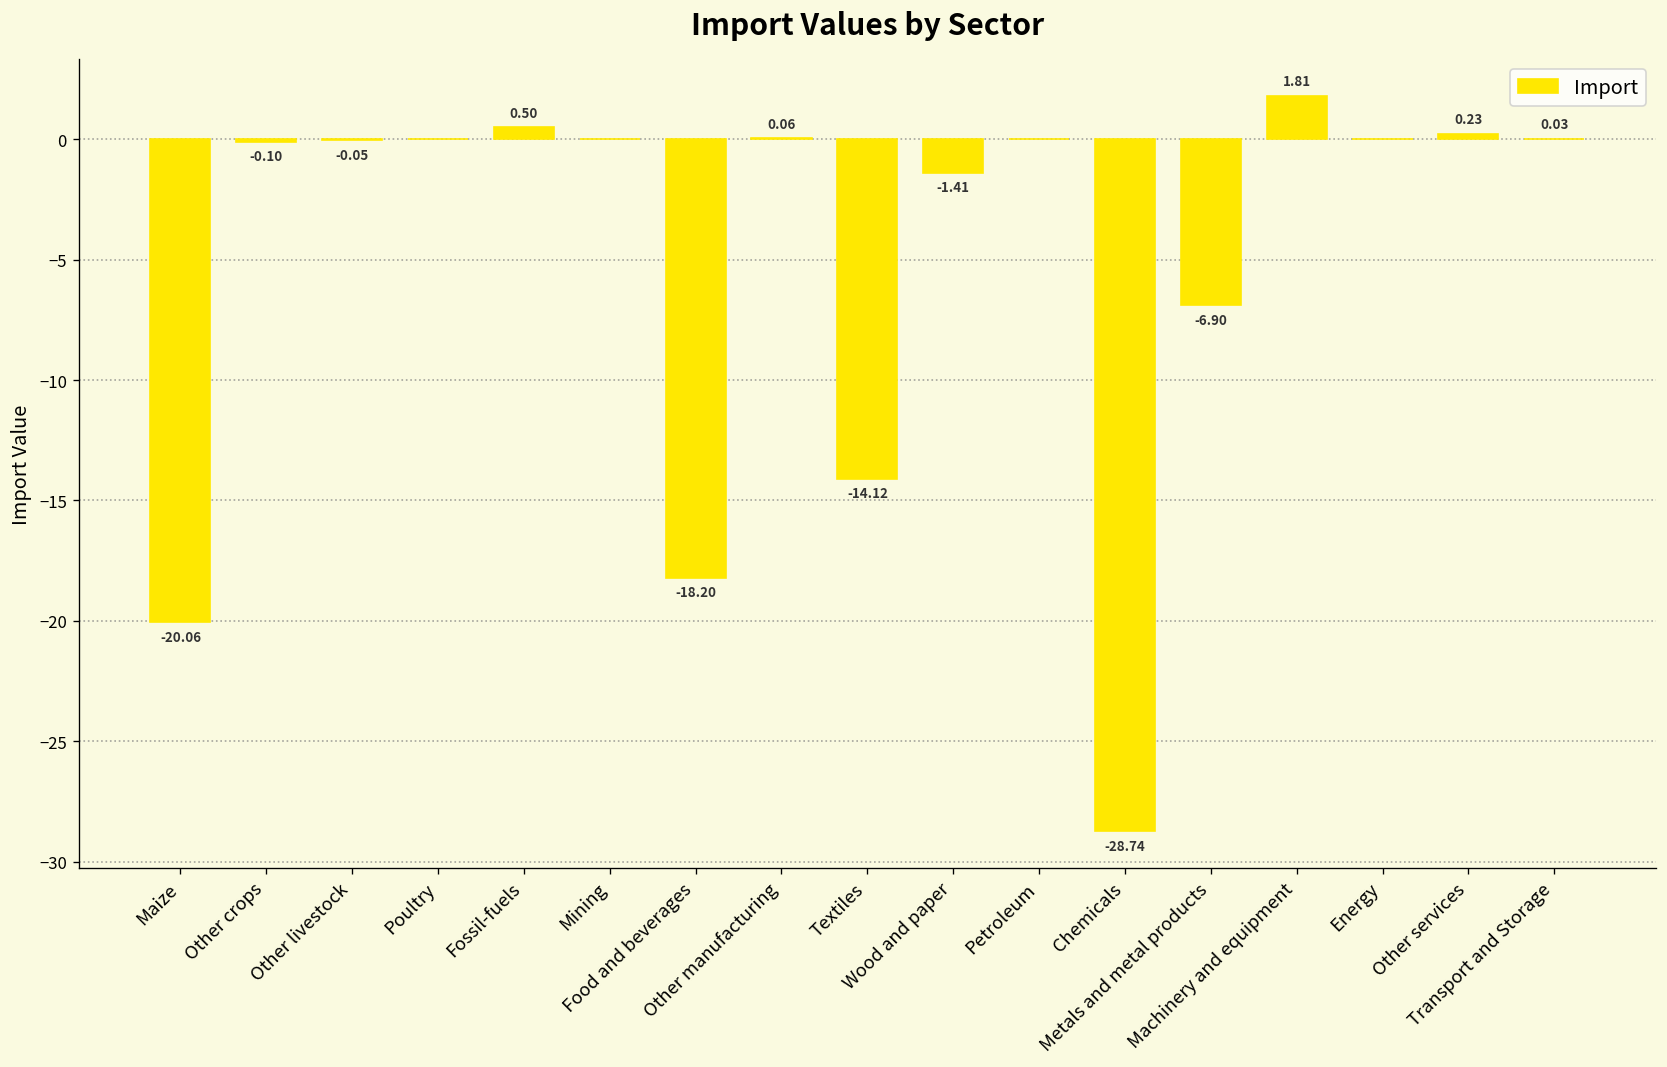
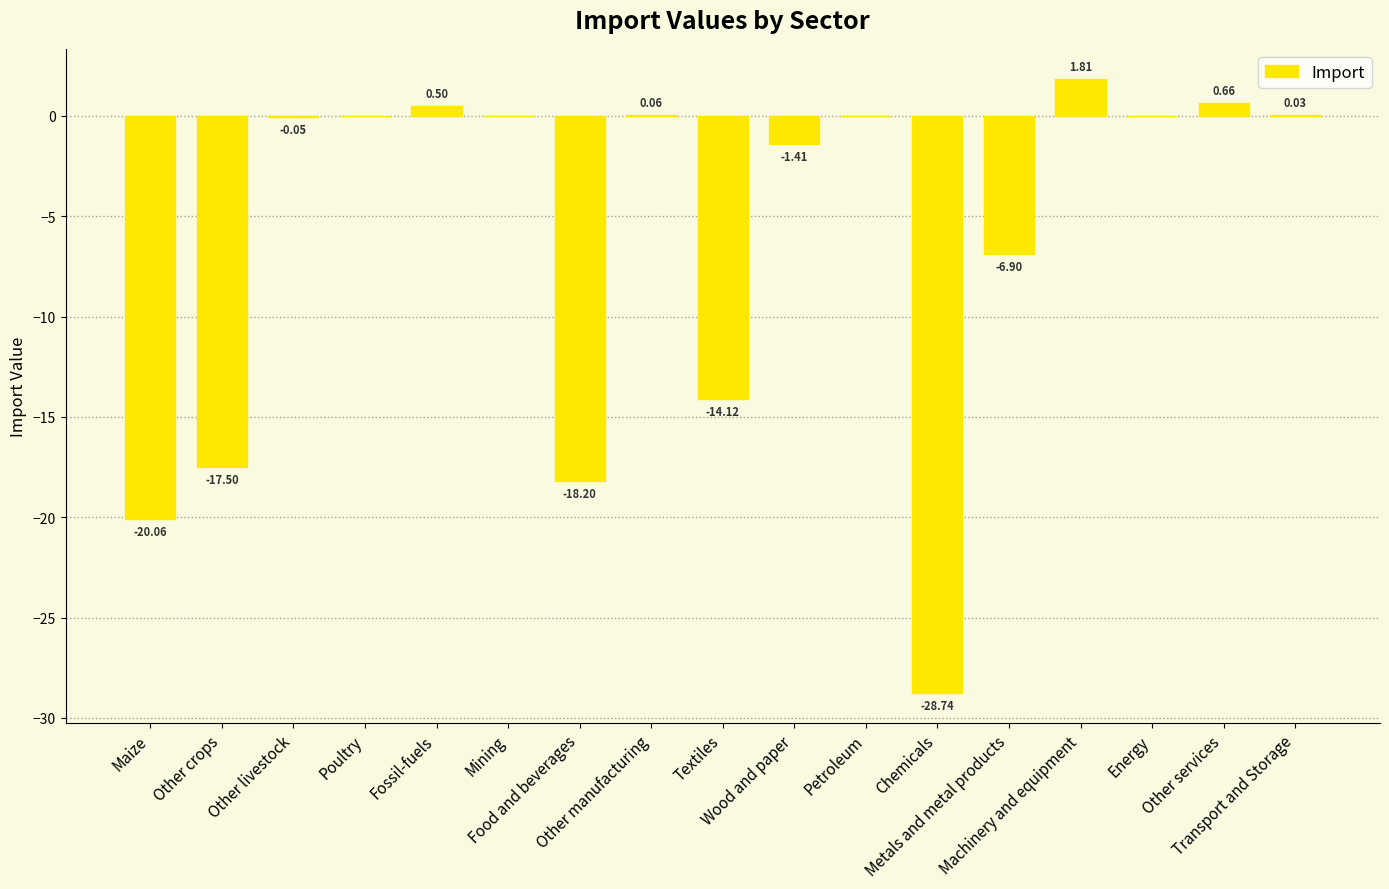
  {
    "Maize": -20.06,
-   "Other crops": -0.10,
+   "Other crops": -17.50,
    "Other livestock": -0.05,
    "Fossil-fuels": 0.50,
    "Food and beverages": -18.20,
    "Other manufacturing": 0.06,
    "Textiles": -14.12,
    "Wood and paper": -1.41,
    "Chemicals": -28.74,
    "Metals and metal products": -6.90,
    "Machinery and equipment": 1.81,
-   "Other services": 0.23,
+   "Other services": 0.66,
    "Transport and Storage": 0.03
  }
